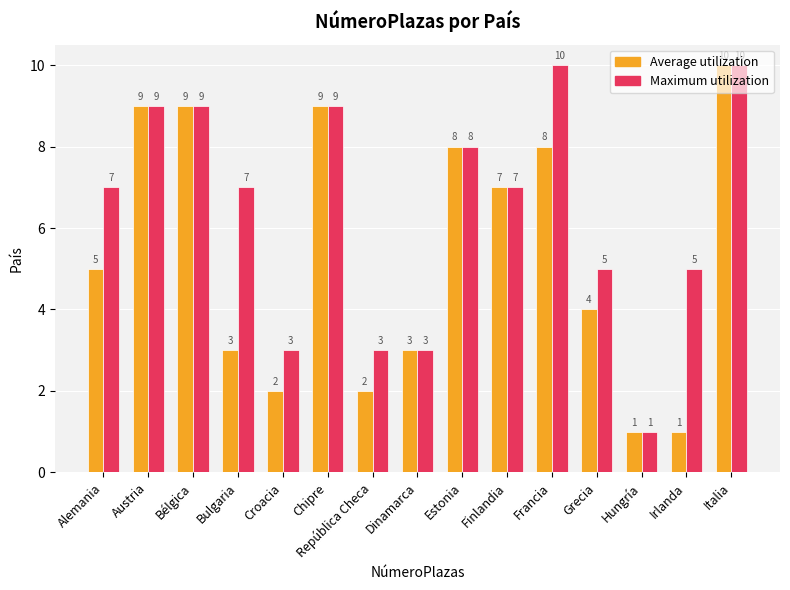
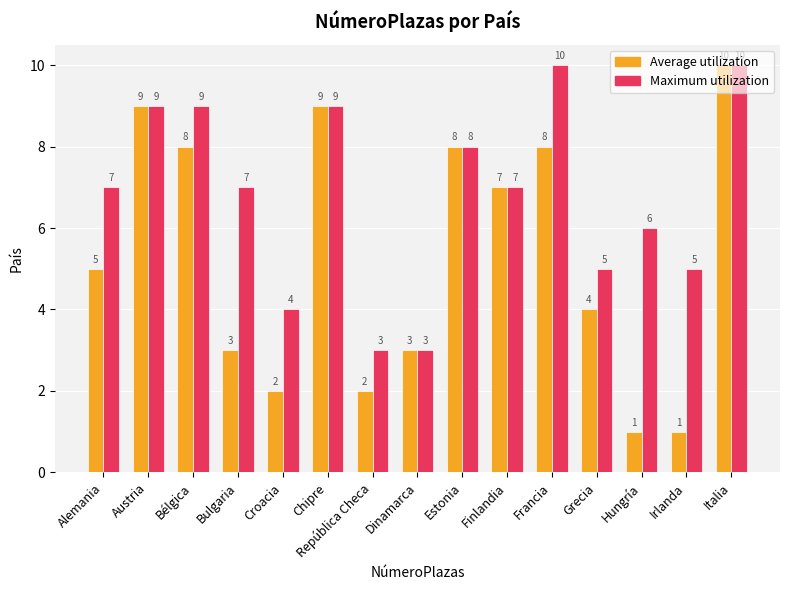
  {
    "Average utilization": {
      "Alemania": 5,
      "Austria": 9,
-     "Bélgica": 9,
+     "Bélgica": 8,
      "Bulgaria": 3,
      "Croacia": 2,
      "Chipre": 9,
      "República Checa": 2,
      "Dinamarca": 3,
      "Estonia": 8,
      "Finlandia": 7,
      "Francia": 8,
      "Grecia": 4,
      "Hungría": 1,
      "Irlanda": 1
    },
    "Maximum utilization": {
      "Alemania": 7,
      "Austria": 9,
      "Bélgica": 9,
      "Bulgaria": 7,
-     "Croacia": 3,
+     "Croacia": 4,
      "Chipre": 9,
      "República Checa": 3,
      "Dinamarca": 3,
      "Estonia": 8,
      "Finlandia": 7,
      "Francia": 10,
      "Grecia": 5,
-     "Hungría": 1,
+     "Hungría": 6,
      "Irlanda": 5
    }
  }
